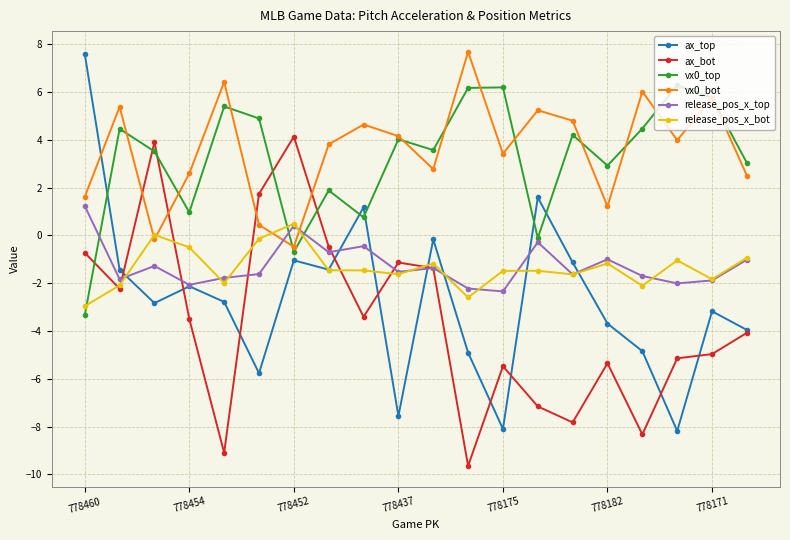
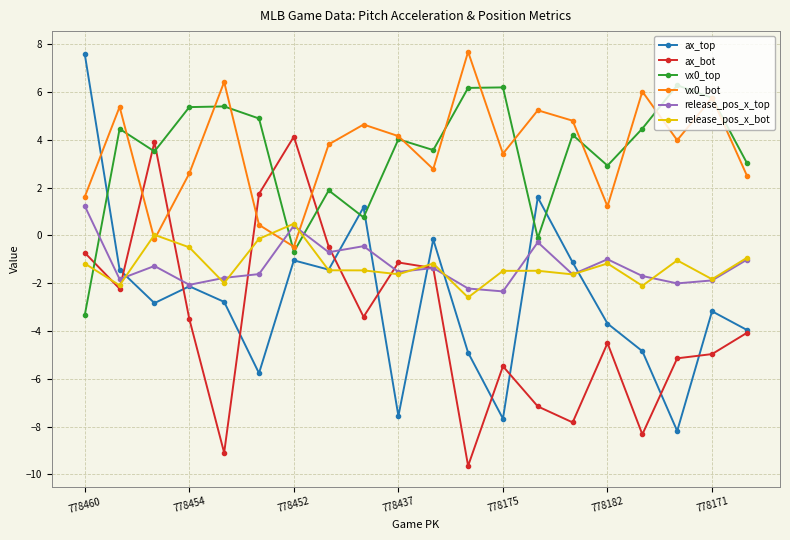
  {
    "ax_top": {
      "778460": 7.6,
      "778452": -1.0,
      "778437": -7.6,
-     "778175": -8.1,
+     "778175": -7.7,
      "778182": -3.7,
      "778171": -3.2
    },
    "ax_bot": {
      "778460": -0.7,
      "778454": -3.5,
      "778452": 4.1,
      "778437": -1.1,
      "778175": -5.5,
-     "778182": -5.4,
+     "778182": -4.5,
      "778171": -5.0
    },
    "vx0_top": {
      "778460": -3.3,
-     "778454": 1.0,
+     "778454": 5.4,
      "778452": -0.7,
      "778437": 4.0,
      "778175": 6.2,
      "778182": 2.9
    },
    "vx0_bot": {
      "778460": 1.6,
      "778454": 2.6,
      "778452": -0.5,
      "778437": 4.1,
      "778175": 3.4,
      "778182": 1.2
    },
    "release_pos_x_top": {
      "778460": 1.2,
      "778175": -2.3,
      "778182": -1.0
    },
    "release_pos_x_bot": {
-     "778460": -3.0,
+     "778460": -1.2,
      "778454": -0.5,
      "778175": -1.5,
      "778182": -1.2
    }
  }
